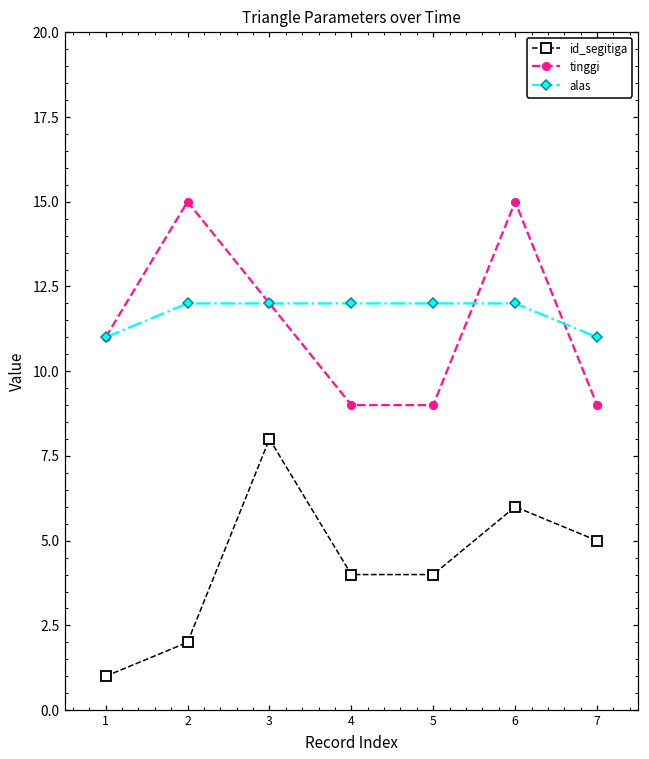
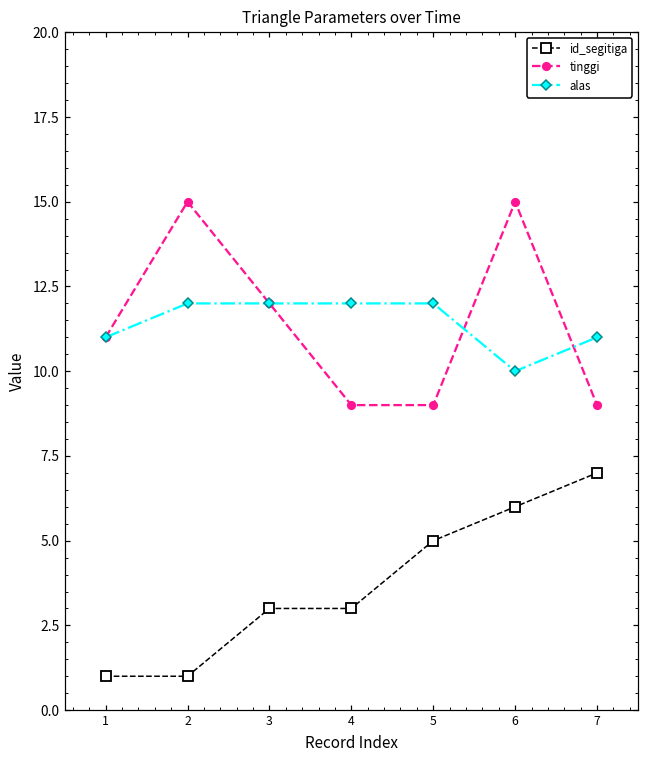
  {
    "id_segitiga": {
      "1": 1,
-     "2": 2,
-     "3": 8,
-     "4": 4,
-     "5": 4,
+     "2": 1,
+     "3": 3,
+     "4": 3,
+     "5": 5,
      "6": 6,
-     "7": 5
+     "7": 7
    },
    "tinggi": {
      "2": 15,
      "4": 9,
      "5": 9,
      "6": 15,
      "7": 9
    },
    "alas": {
      "2": 12,
      "4": 12,
      "5": 12,
-     "6": 12,
+     "6": 10,
      "7": 11
    }
  }
